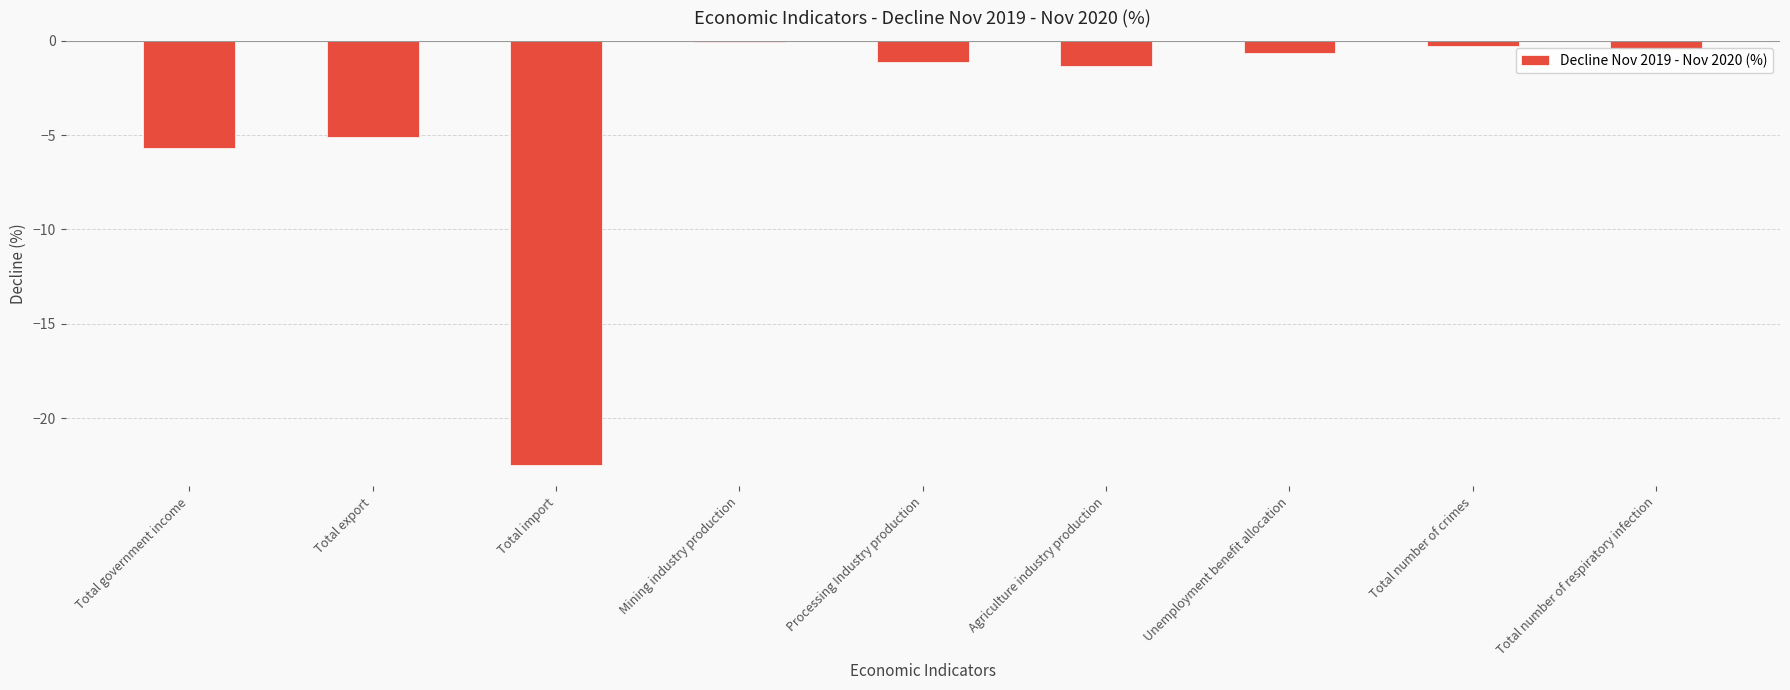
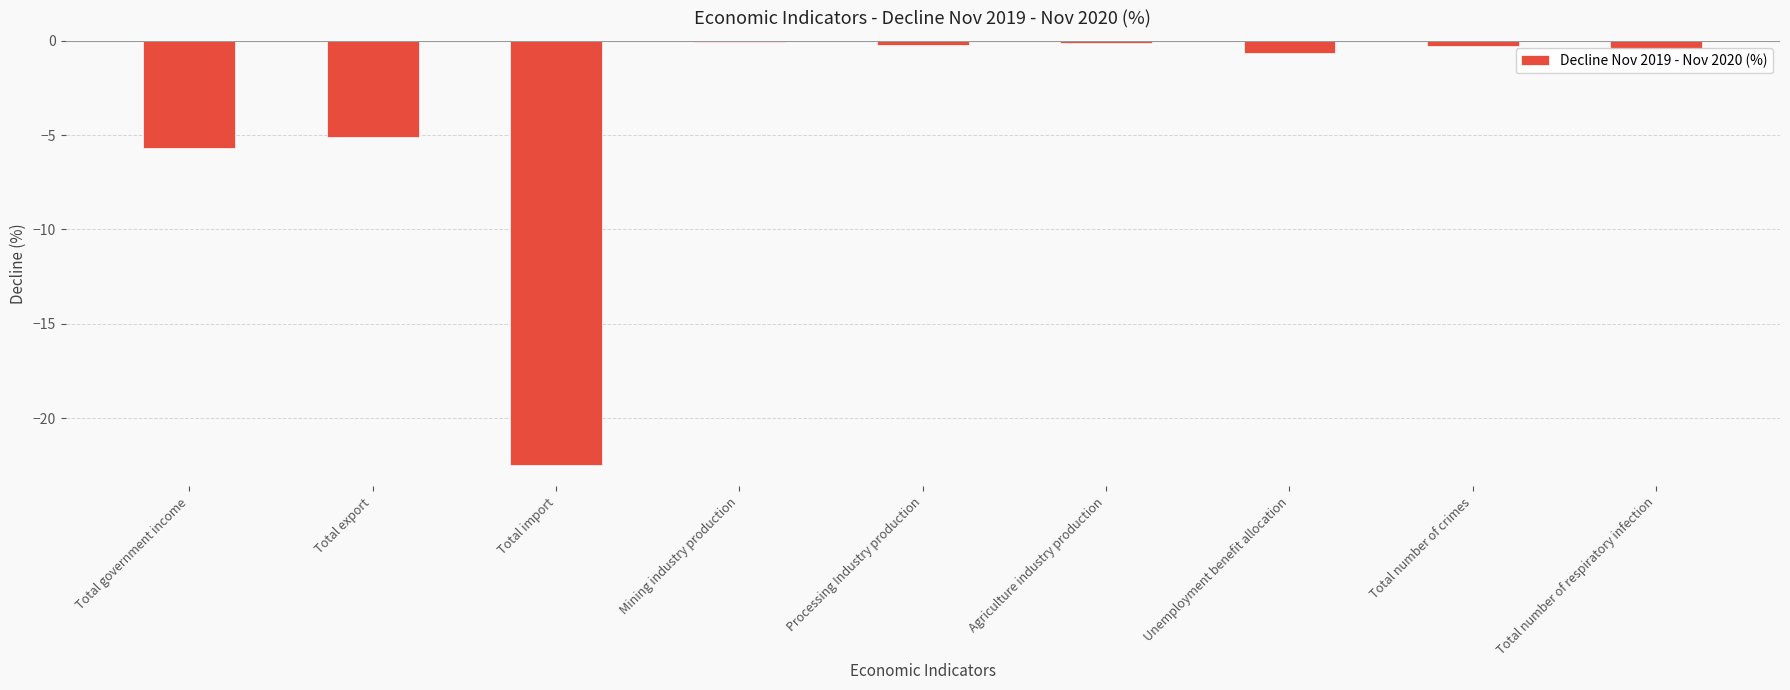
  {
    "Total government income": -5.7,
    "Total export": -5.1,
    "Total import": -22.5,
-   "Processing Industry production": -1.1,
-   "Agriculture industry production": -1.3,
+   "Processing Industry production": -0.2,
+   "Agriculture industry production": -0.1,
    "Unemployment benefit allocation": -0.6,
    "Total number of crimes": -0.3
  }
